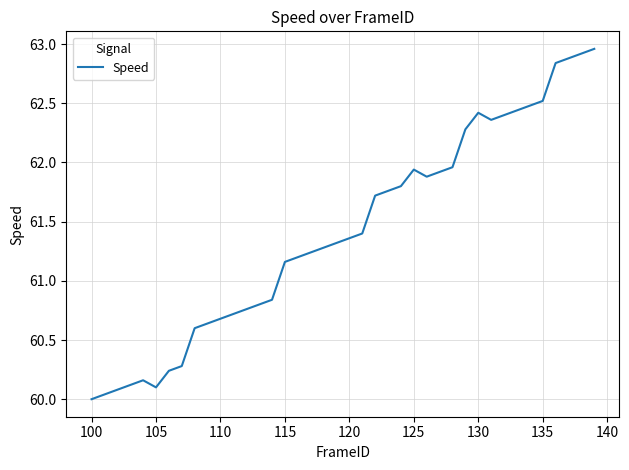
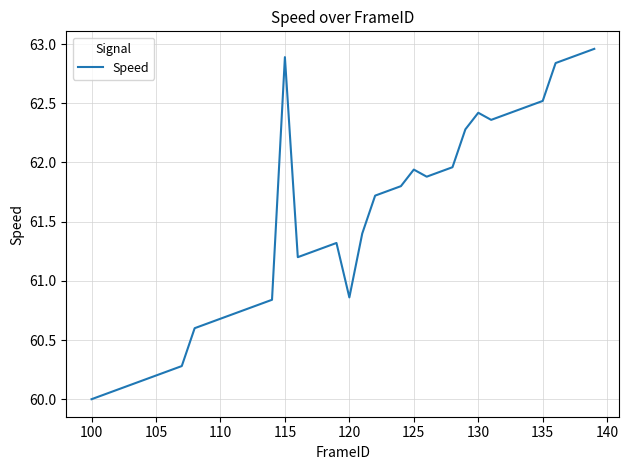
  {
    "100": 60.00,
-   "105": 60.1,
+   "105": 60.2,
    "110": 60.68,
-   "115": 61.16,
-   "120": 61.36,
+   "115": 62.89,
+   "120": 60.86,
    "125": 61.94,
    "130": 62.42,
    "135": 62.52
  }
